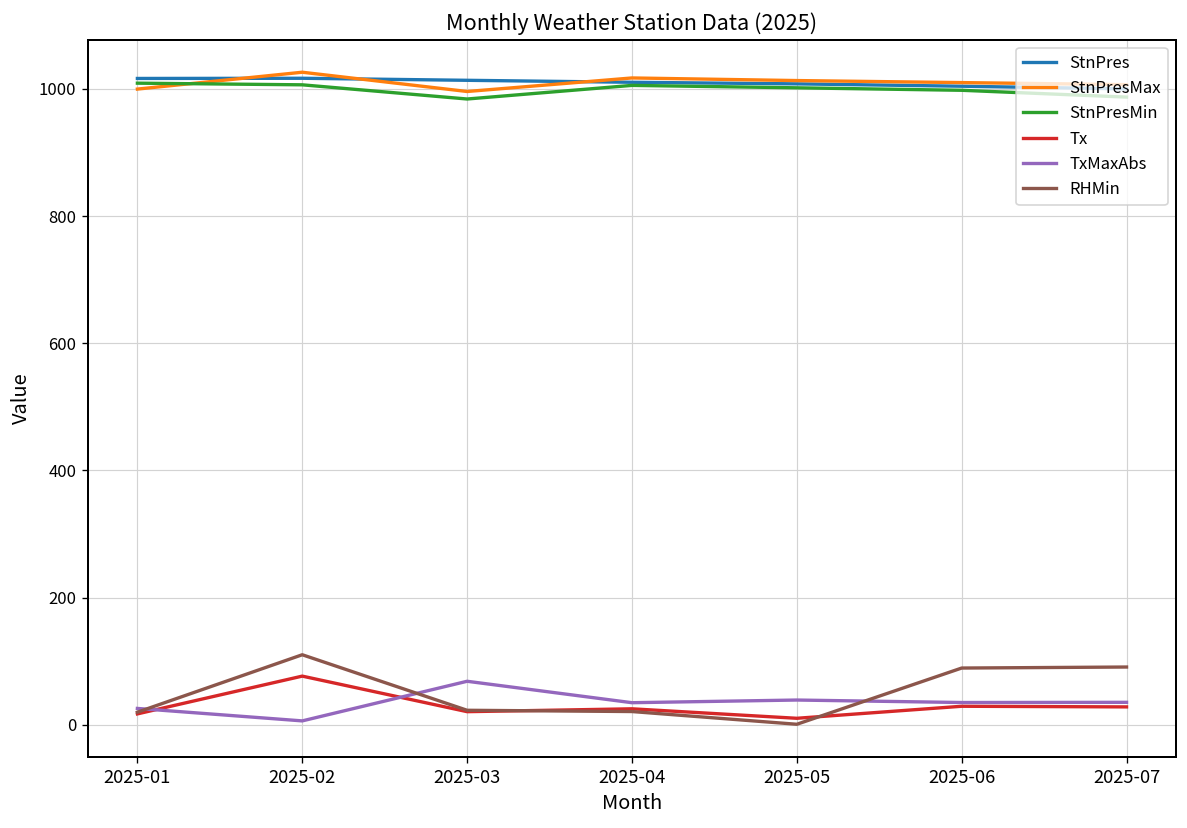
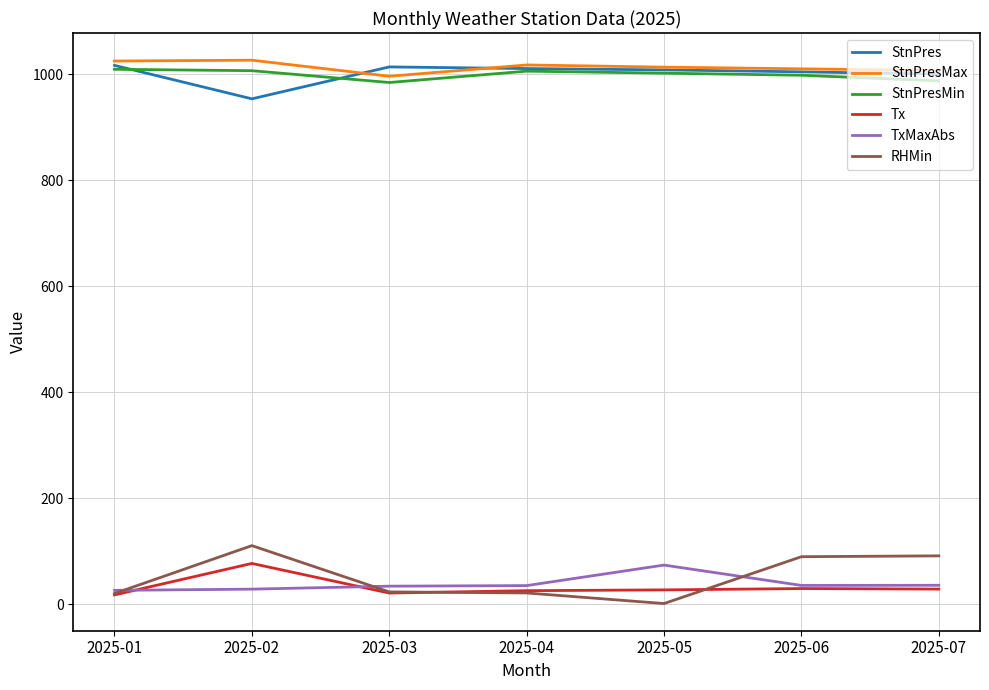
  {
    "StnPres": {
      "2025-01": 1020,
-     "2025-02": 1020,
+     "2025-02": 950,
      "2025-03": 1010,
      "2025-04": 1010,
      "2025-05": 1010,
      "2025-06": 1000
    },
    "StnPresMax": {
-     "2025-01": 1000,
+     "2025-01": 1020,
      "2025-02": 1030,
      "2025-03": 1000,
      "2025-04": 1020,
      "2025-05": 1010,
      "2025-06": 1010
    },
    "StnPresMin": {
      "2025-01": 1010,
      "2025-02": 1010,
      "2025-03": 980,
      "2025-04": 1010,
      "2025-05": 1000,
      "2025-06": 1000
    },
    "Tx": {
      "2025-02": 80,
-     "2025-05": 10,
+     "2025-05": 30,
      "2025-06": 30,
      "2025-07": 30
    },
    "TxMaxAbs": {
      "2025-01": 30,
-     "2025-02": 10,
-     "2025-03": 70,
+     "2025-02": 30,
+     "2025-03": 30,
      "2025-04": 30,
-     "2025-05": 40,
+     "2025-05": 70,
      "2025-06": 40,
      "2025-07": 40
    },
    "RHMin": {
      "2025-02": 110,
      "2025-05": 0,
      "2025-06": 90,
      "2025-07": 90
    }
  }
